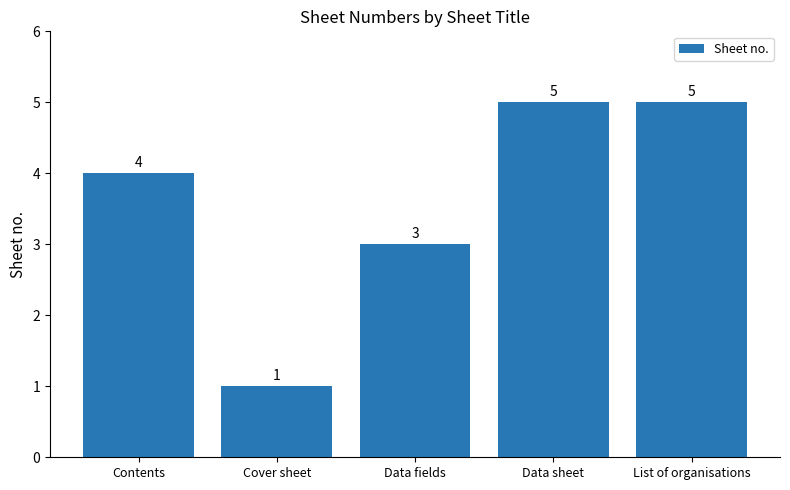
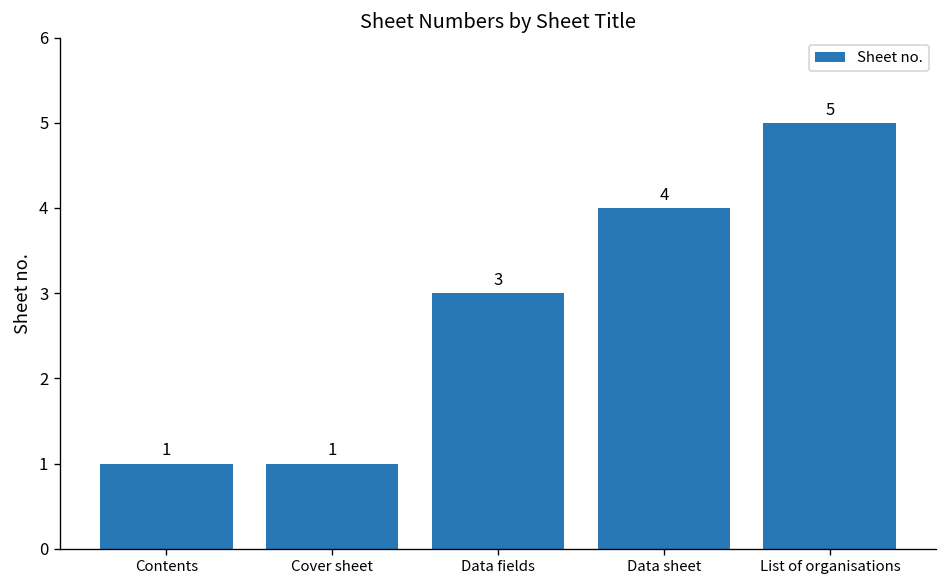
  {
-   "Contents": 4,
+   "Contents": 1,
    "Cover sheet": 1,
    "Data fields": 3,
-   "Data sheet": 5,
+   "Data sheet": 4,
    "List of organisations": 5
  }
